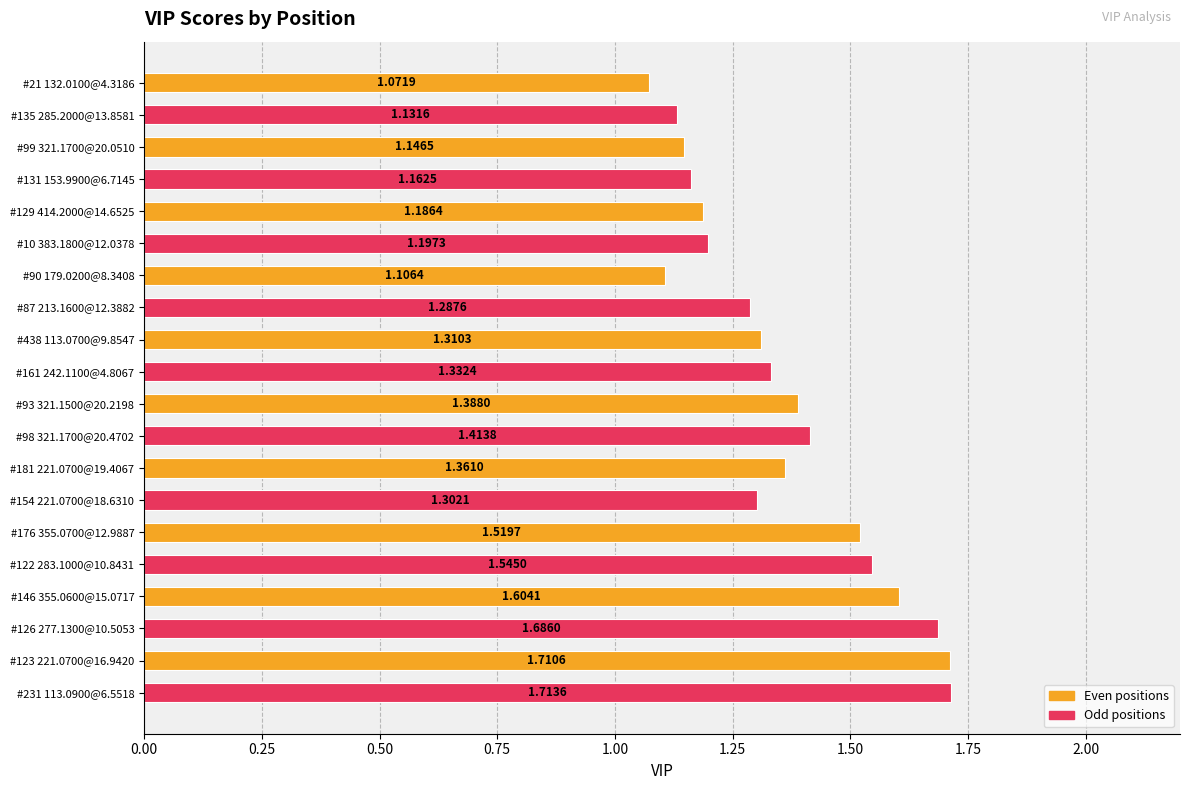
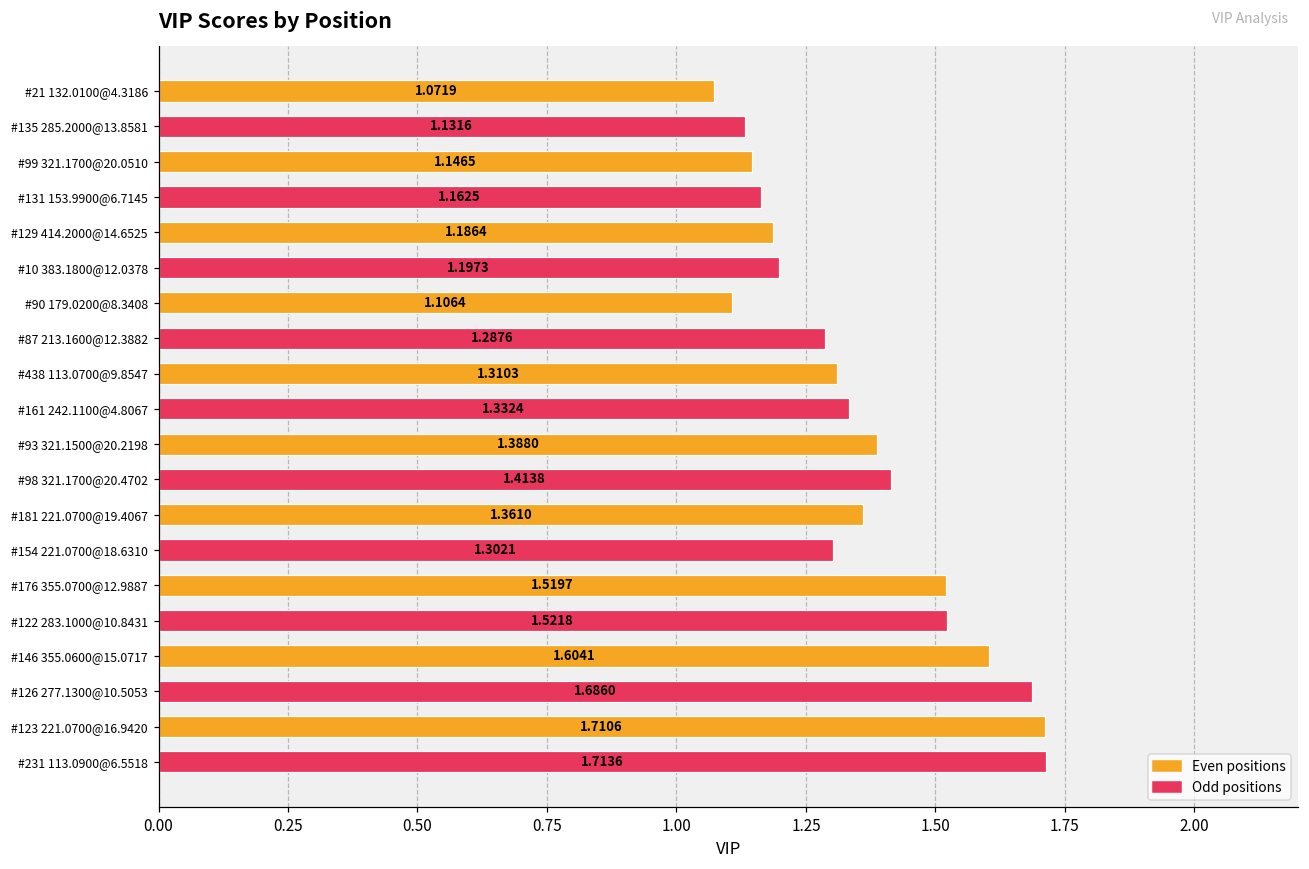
  {
    "#21 132.0100@4.3186": 1.0719,
    "#135 285.2000@13.8581": 1.1316,
    "#99 321.1700@20.0510": 1.1465,
    "#131 153.9900@6.7145": 1.1625,
    "#129 414.2000@14.6525": 1.1864,
    "#10 383.1800@12.0378": 1.1973,
    "#90 179.0200@8.3408": 1.1064,
    "#87 213.1600@12.3882": 1.2876,
    "#438 113.0700@9.8547": 1.3103,
    "#161 242.1100@4.8067": 1.3324,
    "#93 321.1500@20.2198": 1.3880,
    "#98 321.1700@20.4702": 1.4138,
    "#181 221.0700@19.4067": 1.3610,
    "#154 221.0700@18.6310": 1.3021,
    "#176 355.0700@12.9887": 1.5197,
-   "#122 283.1000@10.8431": 1.5450,
+   "#122 283.1000@10.8431": 1.5218,
    "#146 355.0600@15.0717": 1.6041,
    "#126 277.1300@10.5053": 1.6860,
    "#123 221.0700@16.9420": 1.7106,
    "#231 113.0900@6.5518": 1.7136
  }
